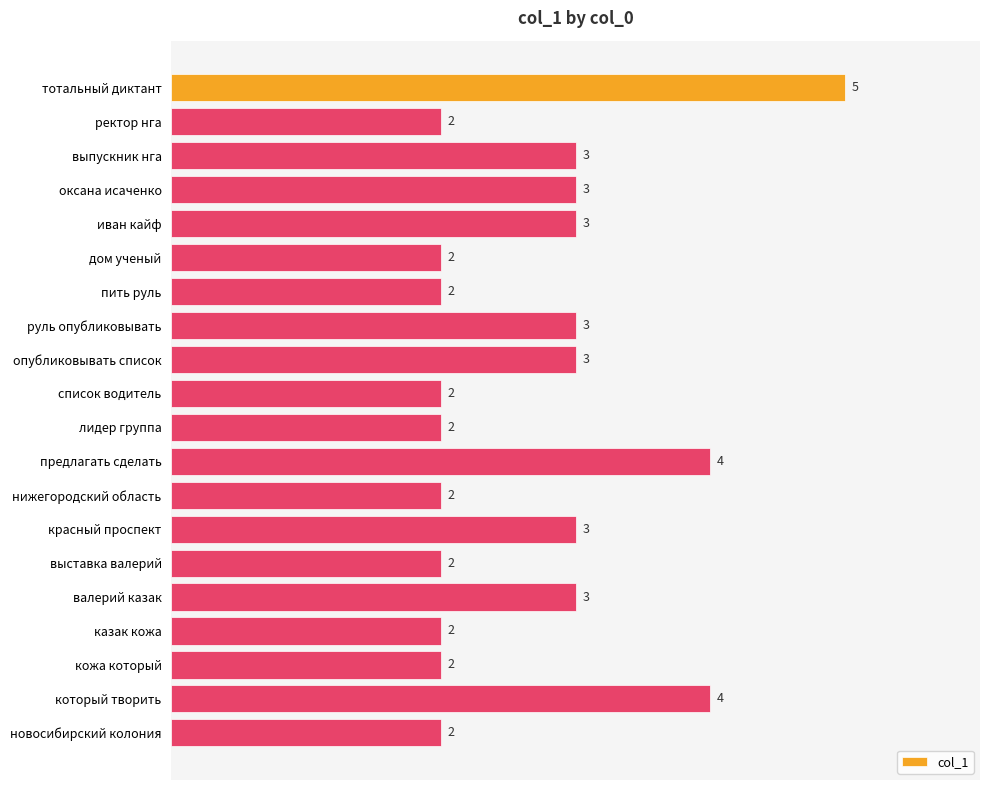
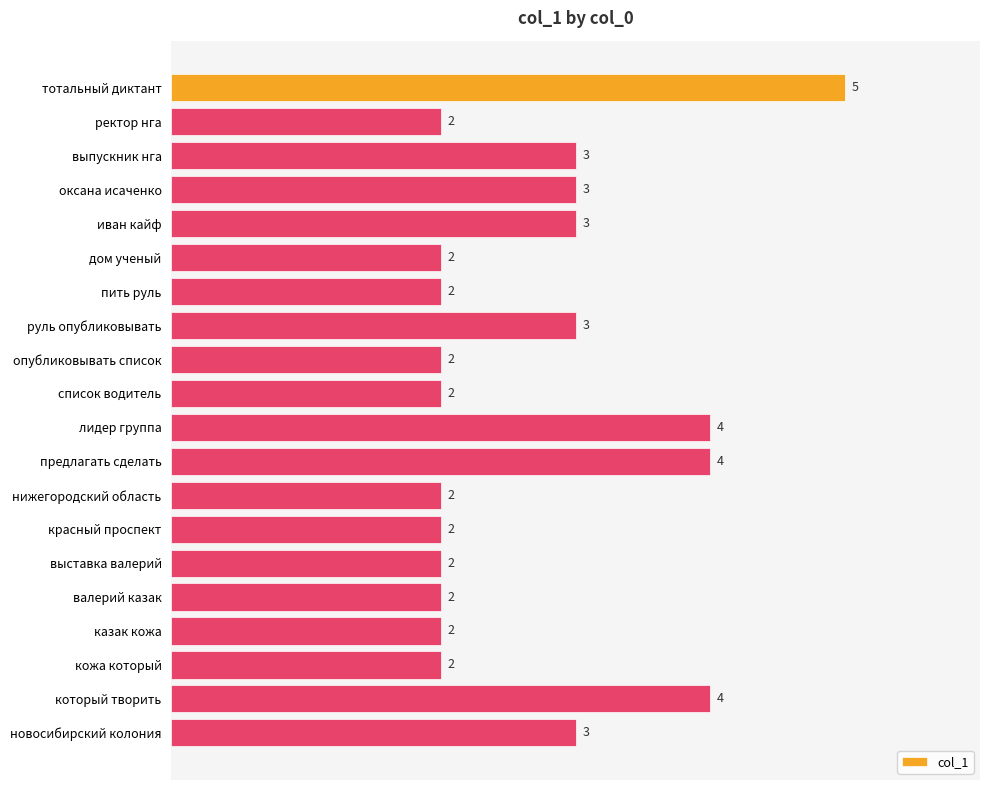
  {
    "тотальный диктант": 5,
    "ректор нга": 2,
    "выпускник нга": 3,
    "оксана исаченко": 3,
    "иван кайф": 3,
    "дом ученый": 2,
    "пить руль": 2,
    "руль опубликовывать": 3,
-   "опубликовывать список": 3,
+   "опубликовывать список": 2,
    "список водитель": 2,
-   "лидер группа": 2,
+   "лидер группа": 4,
    "предлагать сделать": 4,
    "нижегородский область": 2,
-   "красный проспект": 3,
+   "красный проспект": 2,
    "выставка валерий": 2,
-   "валерий казак": 3,
+   "валерий казак": 2,
    "казак кожа": 2,
    "кожа который": 2,
    "который творить": 4,
-   "новосибирский колония": 2
+   "новосибирский колония": 3
  }
